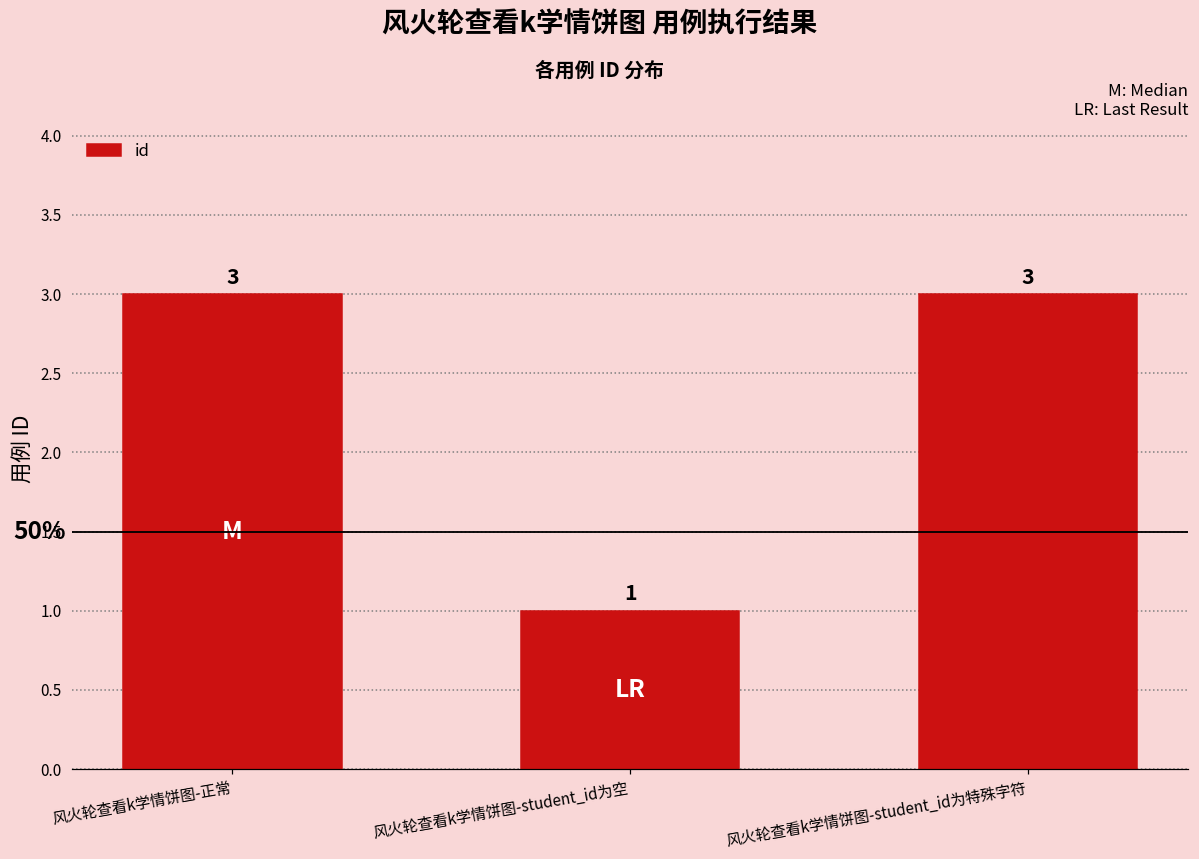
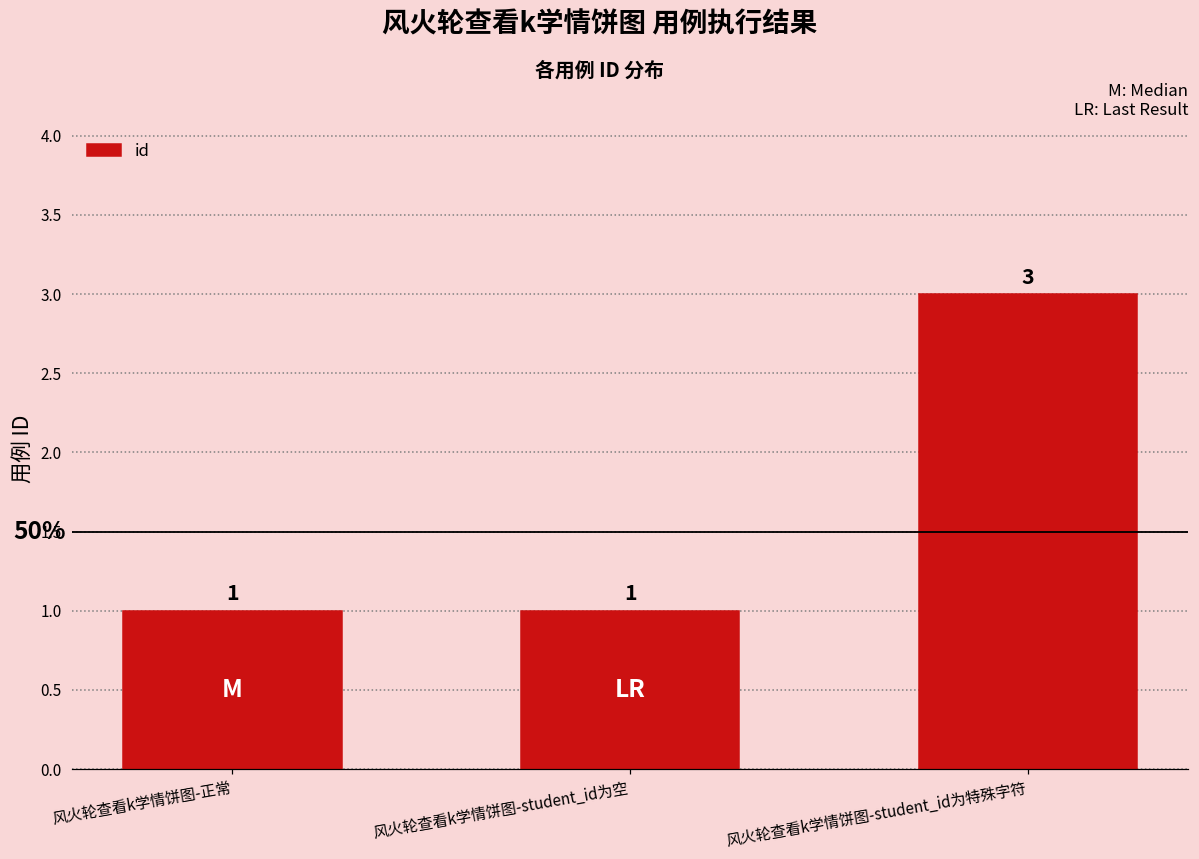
  {
-   "风火轮查看k学情饼图-正常": 3,
+   "风火轮查看k学情饼图-正常": 1,
    "风火轮查看k学情饼图-student_id为空": 1,
    "风火轮查看k学情饼图-student_id为特殊字符": 3
  }
